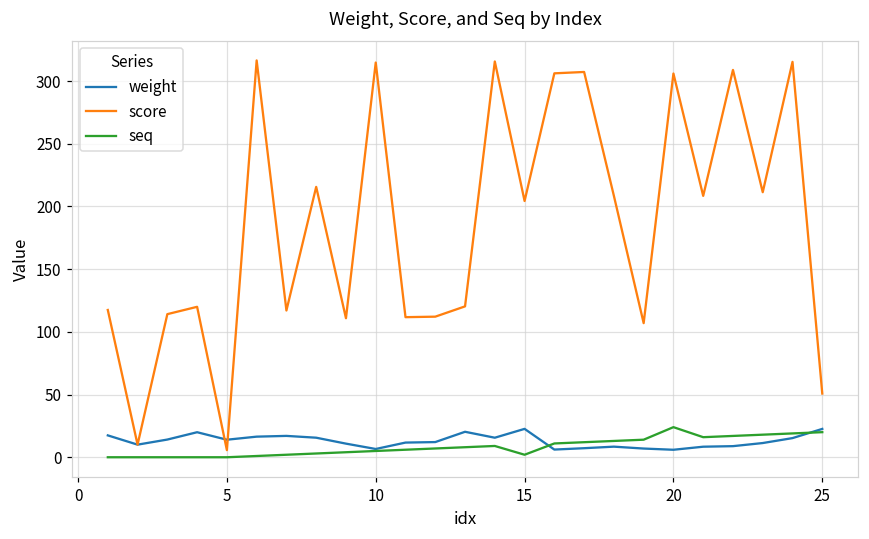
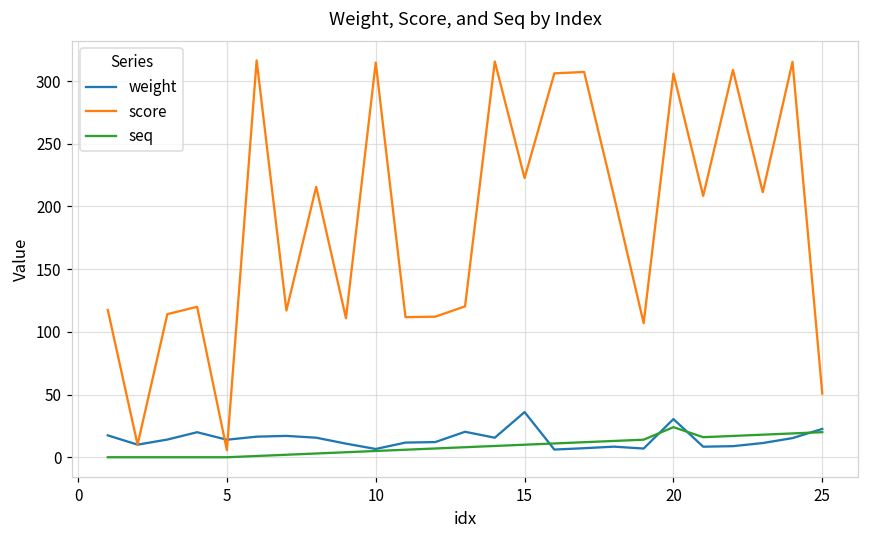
  {
    "weight": {
      "5": 14,
-     "15": 23,
-     "20": 6,
+     "15": 36,
+     "20": 30,
      "25": 23
    },
    "score": {
      "5": 6,
      "10": 315,
-     "15": 204,
+     "15": 223,
      "20": 306,
      "25": 51
    },
    "seq": {
      "5": 0,
-     "15": 2,
+     "15": 10,
      "20": 24,
      "25": 20
    }
  }
